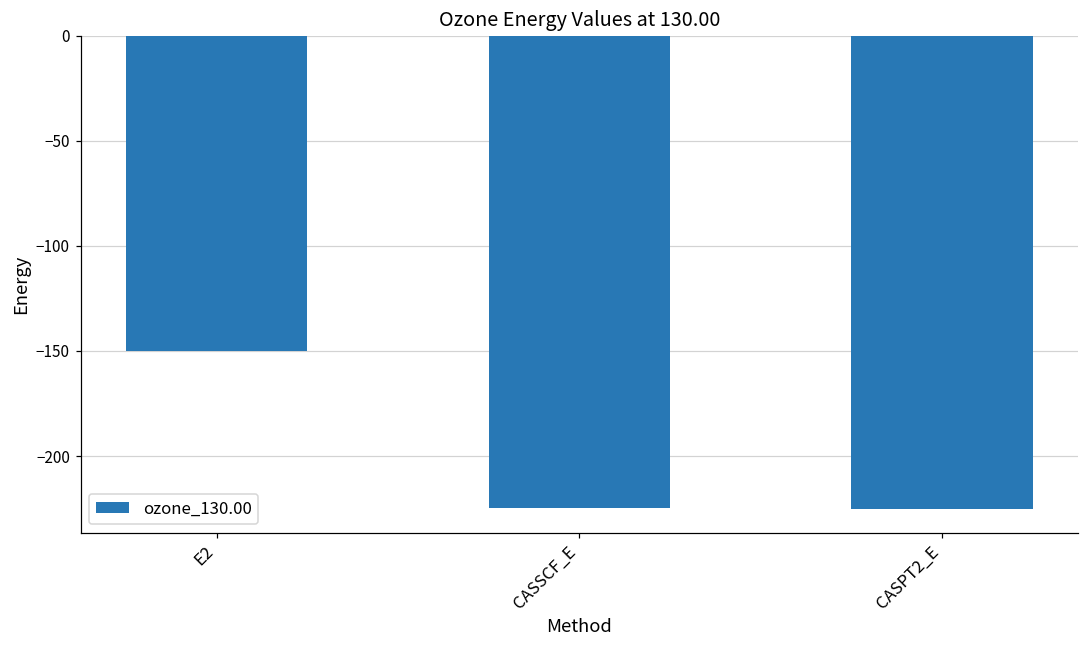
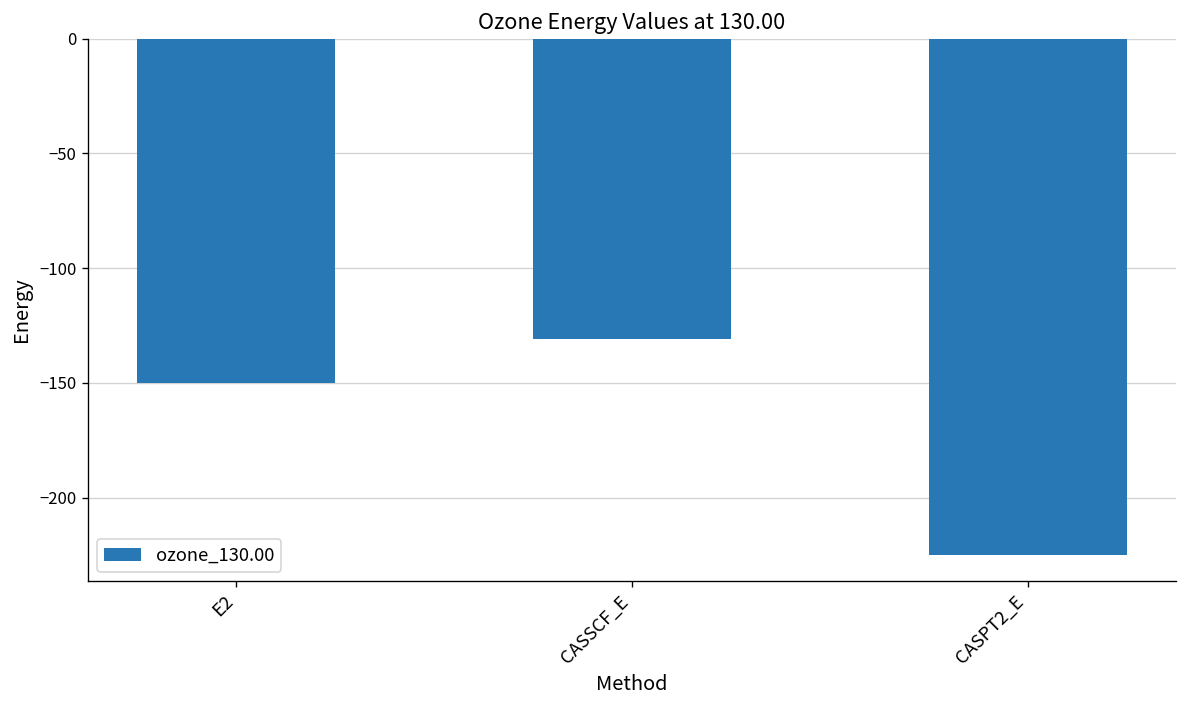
  {
    "E2": -150,
-   "CASSCF_E": -225,
+   "CASSCF_E": -131,
    "CASPT2_E": -225
  }
